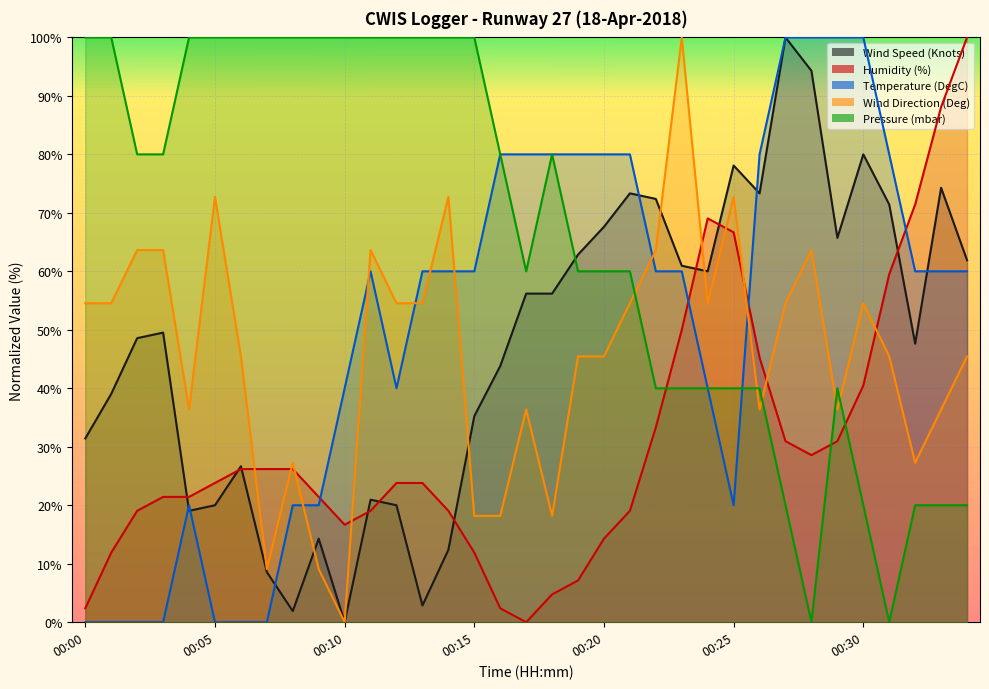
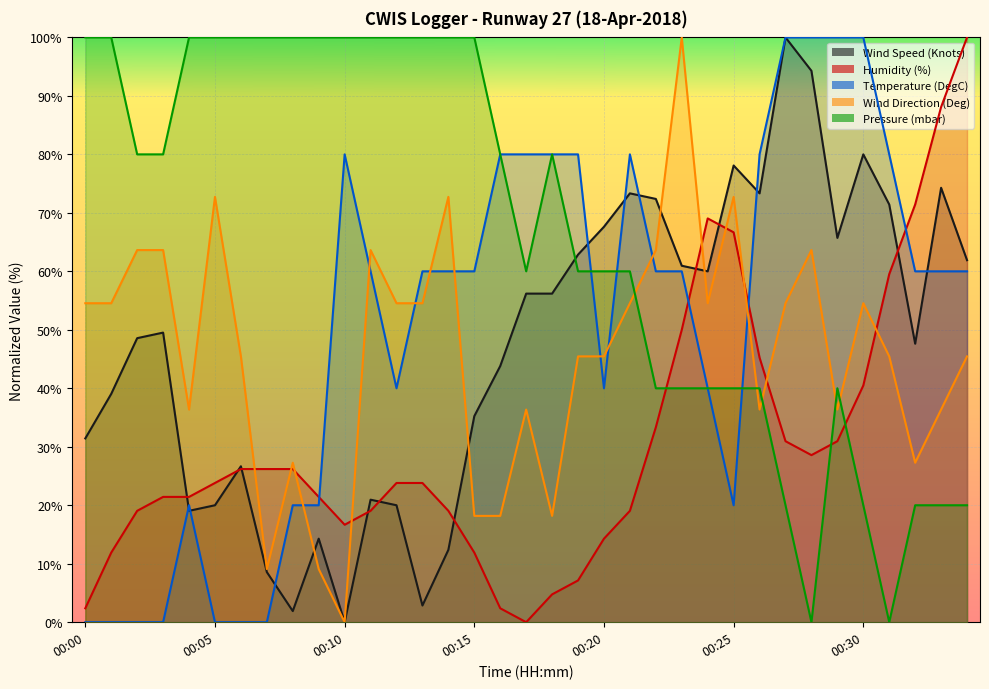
  {
    "Temperature (DegC)": {
      "00:00": "0%",
      "00:05": "0%",
-     "00:10": "40%",
+     "00:10": "80%",
      "00:15": "60%",
-     "00:20": "80%",
+     "00:20": "40%",
      "00:25": "20%",
      "00:30": "100%"
    }
  }
